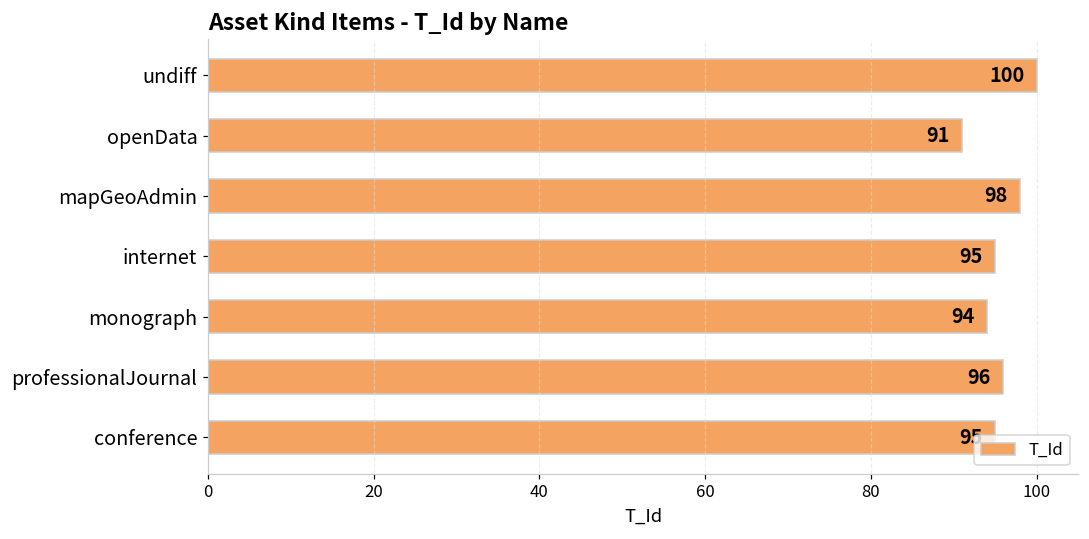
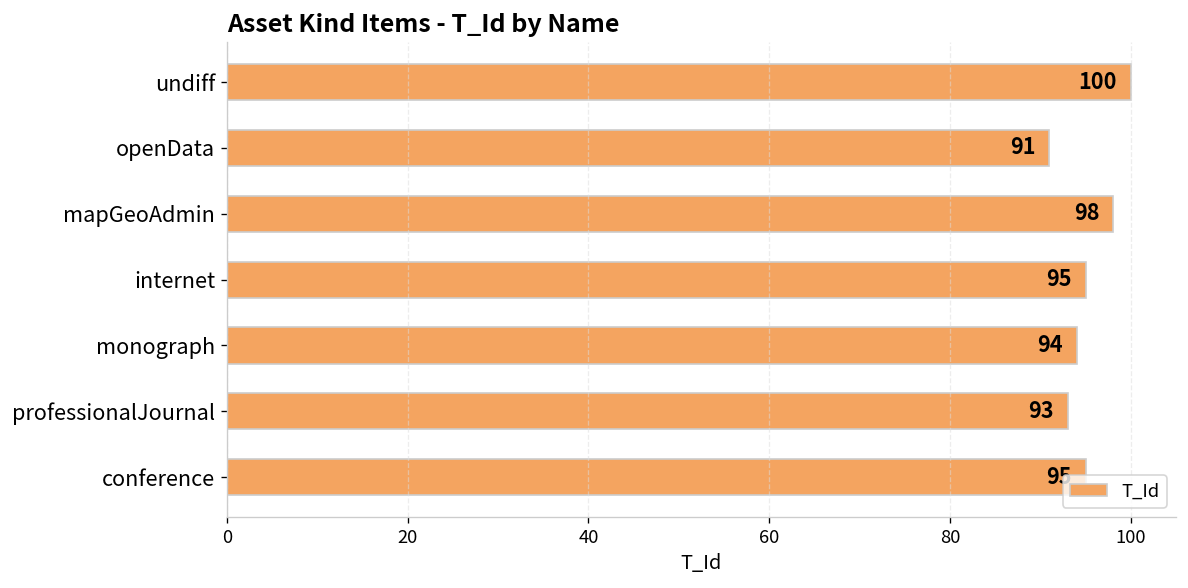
  {
    "undiff": 100,
    "openData": 91,
    "mapGeoAdmin": 98,
    "internet": 95,
    "monograph": 94,
-   "professionalJournal": 96
+   "professionalJournal": 93
  }
